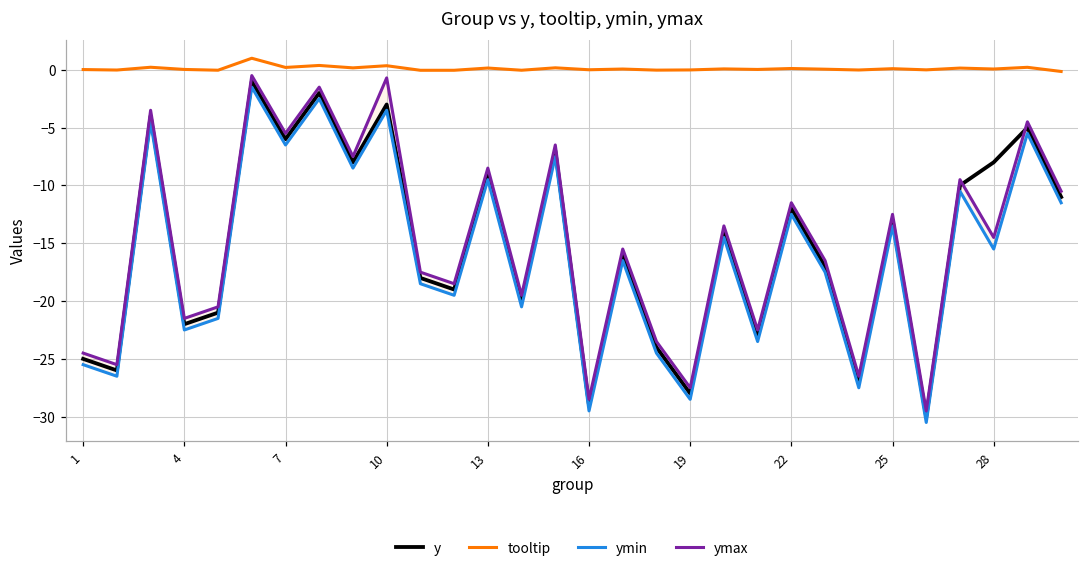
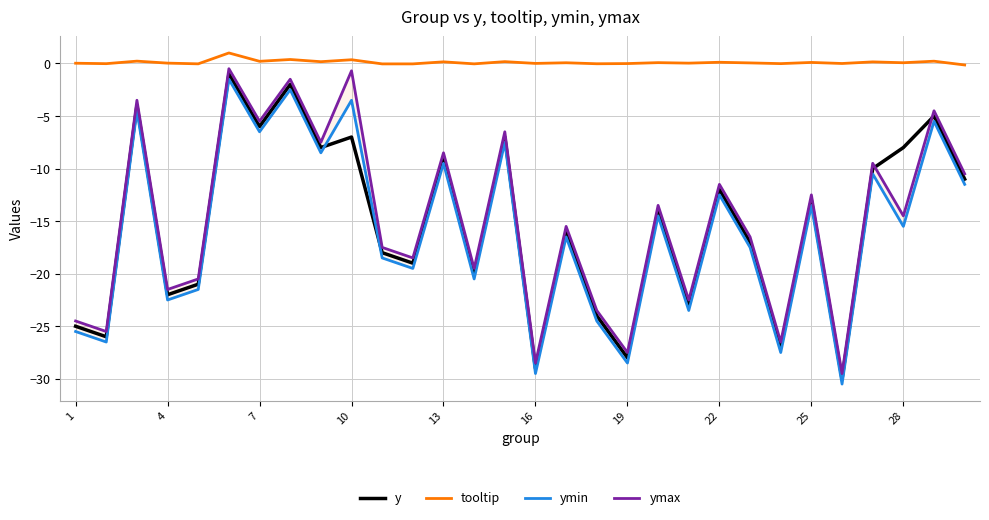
  {
    "y": {
      "1": -25,
      "4": -22,
      "7": -6,
-     "10": -3,
+     "10": -7,
      "13": -9,
      "16": -29,
      "19": -28,
      "22": -12,
      "25": -13,
      "28": -8
    },
    "tooltip": {
      "1": 0,
      "4": 0,
      "7": 0,
      "10": 0.4,
      "13": 0,
      "16": 0,
      "19": 0,
      "22": 0,
      "25": 0,
      "28": 0
    },
    "ymin": {
      "1": -25.5,
      "4": -22.5,
      "7": -6.5,
      "10": -3.5,
      "13": -9.5,
      "16": -29.5,
      "19": -28.5,
      "22": -12.5,
      "25": -13.5,
      "28": -15.5
    },
    "ymax": {
      "1": -24.5,
      "4": -21.5,
      "7": -5.5,
      "10": -0.7,
      "13": -8.5,
      "16": -28.5,
      "19": -27.5,
      "22": -11.5,
      "25": -12.5,
      "28": -14.5
    }
  }
